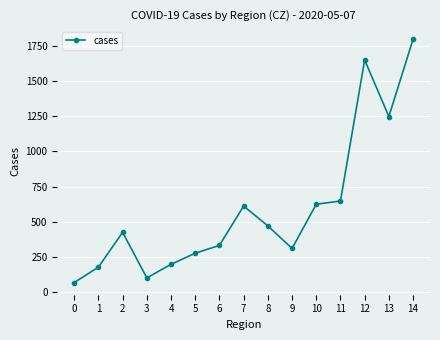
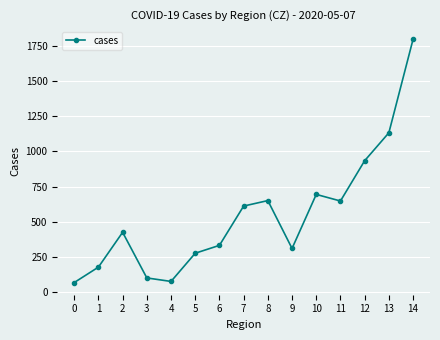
  {
    "0": 70,
    "1": 180,
    "2": 420,
    "3": 100,
-   "4": 200,
+   "4": 70,
    "5": 280,
    "6": 330,
    "7": 610,
-   "8": 470,
+   "8": 650,
    "9": 310,
-   "10": 620,
+   "10": 690,
    "11": 650,
-   "12": 1650,
-   "13": 1250,
+   "12": 930,
+   "13": 1130,
    "14": 1800
  }
